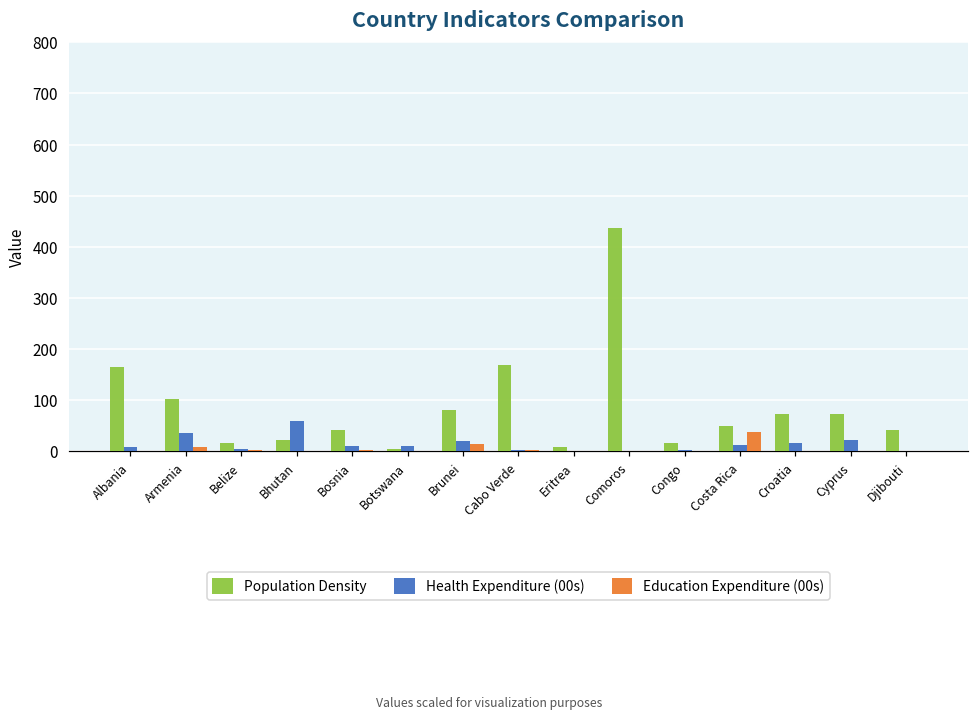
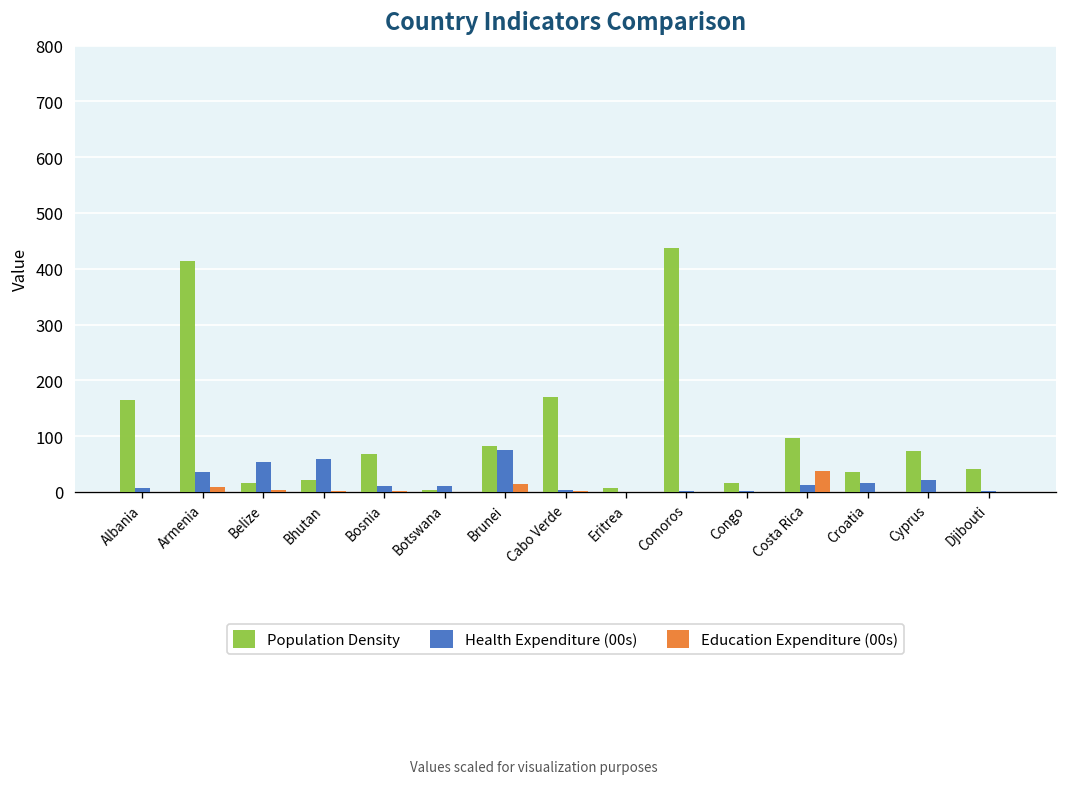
  {
    "Population Density": {
      "Albania": 170,
-     "Armenia": 100,
+     "Armenia": 410,
      "Belize": 20,
      "Bhutan": 20,
-     "Bosnia": 40,
+     "Bosnia": 70,
      "Brunei": 80,
      "Cabo Verde": 170,
      "Eritrea": 10,
      "Comoros": 440,
      "Congo": 20,
-     "Costa Rica": 50,
-     "Croatia": 70,
+     "Costa Rica": 100,
+     "Croatia": 40,
      "Cyprus": 70,
      "Djibouti": 40
    },
    "Health Expenditure (00s)": {
      "Albania": 10,
      "Armenia": 40,
-     "Belize": 10,
+     "Belize": 50,
      "Bhutan": 60,
      "Bosnia": 10,
      "Botswana": 10,
-     "Brunei": 20,
+     "Brunei": 80,
      "Costa Rica": 10,
      "Croatia": 20,
      "Cyprus": 20
    },
    "Education Expenditure (00s)": {
      "Albania": 0,
      "Armenia": 10,
      "Botswana": 0,
      "Brunei": 10,
      "Eritrea": 0,
      "Congo": 0,
      "Costa Rica": 40,
      "Croatia": 0,
      "Cyprus": 0,
      "Djibouti": 0
    }
  }
